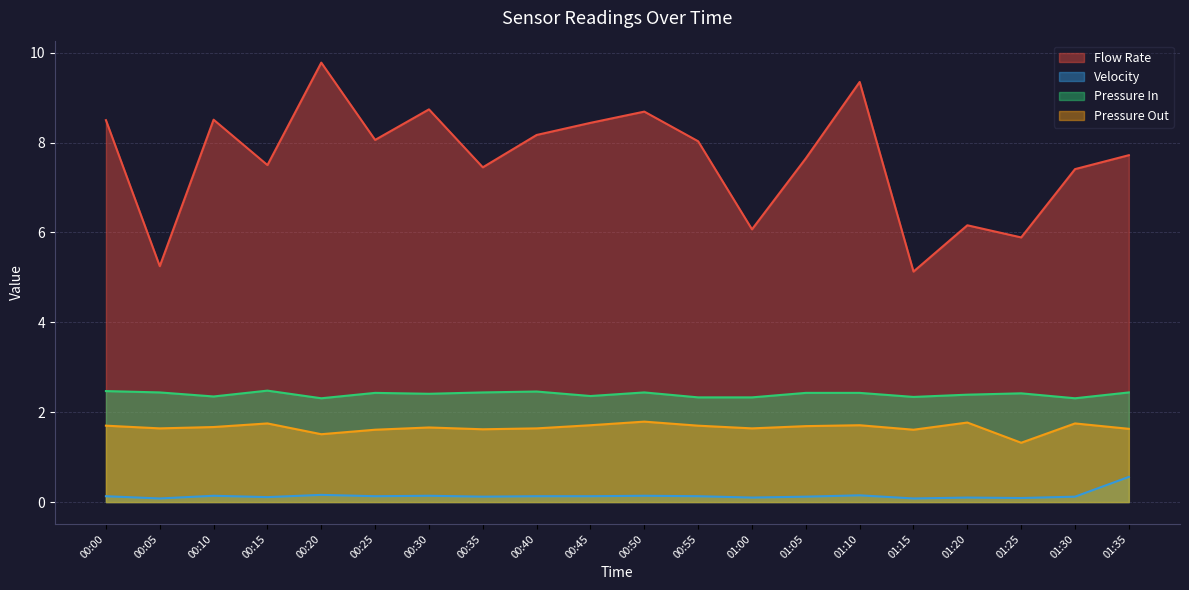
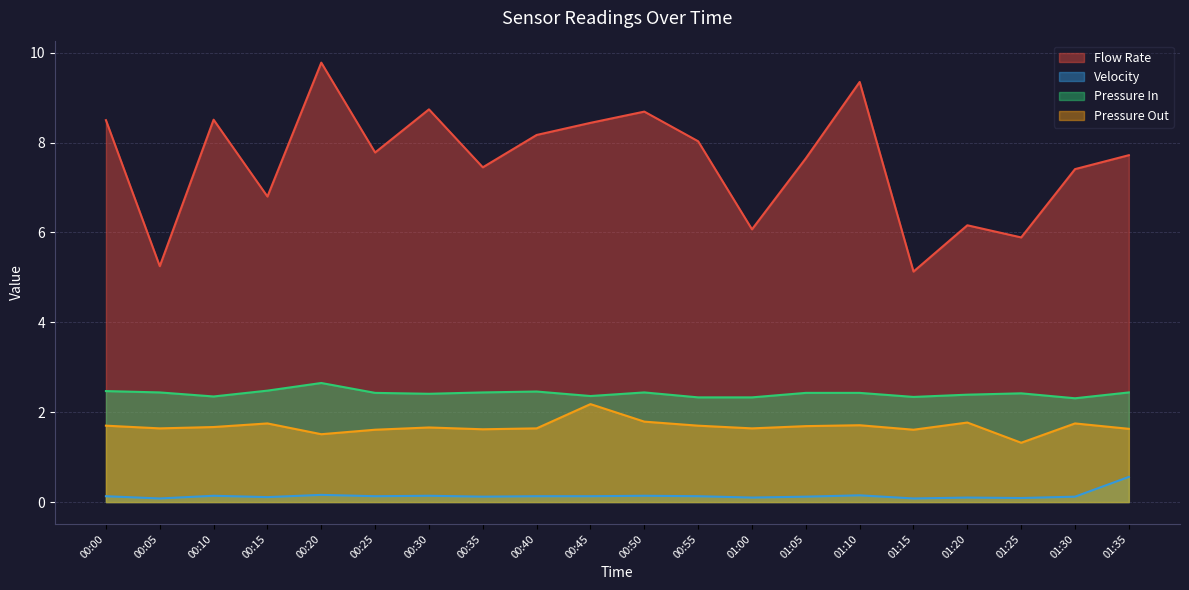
  {
    "Flow Rate": {
      "00:00": 8.5,
      "00:05": 5.3,
      "00:10": 8.5,
-     "00:15": 7.5,
+     "00:15": 6.8,
      "00:20": 9.8,
-     "00:25": 8.1,
+     "00:25": 7.8,
      "00:30": 8.7,
      "00:35": 7.5,
      "00:40": 8.2,
      "00:45": 8.4,
      "00:50": 8.7,
      "00:55": 8.0,
      "01:00": 6.1,
      "01:05": 7.7,
      "01:10": 9.4,
      "01:15": 5.1,
      "01:20": 6.2,
      "01:25": 5.9,
      "01:30": 7.4,
      "01:35": 7.7
    },
    "Velocity": {
      "00:00": 0.1,
      "00:05": 0.1,
      "00:10": 0.1,
      "00:15": 0.1,
      "00:20": 0.2,
      "00:25": 0.1,
      "00:30": 0.1,
      "00:35": 0.1,
      "00:40": 0.1,
      "00:45": 0.1,
      "00:50": 0.1,
      "00:55": 0.1,
      "01:00": 0.1,
      "01:05": 0.1,
      "01:10": 0.2,
      "01:15": 0.1,
      "01:20": 0.1,
      "01:25": 0.1,
      "01:30": 0.1,
      "01:35": 0.6
    },
    "Pressure In": {
      "00:00": 2.5,
      "00:05": 2.4,
      "00:10": 2.4,
      "00:15": 2.5,
-     "00:20": 2.3,
+     "00:20": 2.7,
      "00:25": 2.4,
      "00:30": 2.4,
      "00:35": 2.4,
      "00:40": 2.5,
      "00:45": 2.4,
      "00:50": 2.4,
      "00:55": 2.3,
      "01:00": 2.3,
      "01:05": 2.4,
      "01:10": 2.4,
      "01:15": 2.3,
      "01:20": 2.4,
      "01:25": 2.4,
      "01:30": 2.3,
      "01:35": 2.4
    },
    "Pressure Out": {
      "00:00": 1.7,
      "00:05": 1.6,
      "00:10": 1.7,
      "00:15": 1.8,
      "00:20": 1.5,
      "00:25": 1.6,
      "00:30": 1.7,
      "00:35": 1.6,
      "00:40": 1.6,
-     "00:45": 1.7,
+     "00:45": 2.2,
      "00:50": 1.8,
      "00:55": 1.7,
      "01:00": 1.6,
      "01:05": 1.7,
      "01:10": 1.7,
      "01:15": 1.6,
      "01:20": 1.8,
      "01:25": 1.3,
      "01:30": 1.8,
      "01:35": 1.6
    }
  }
